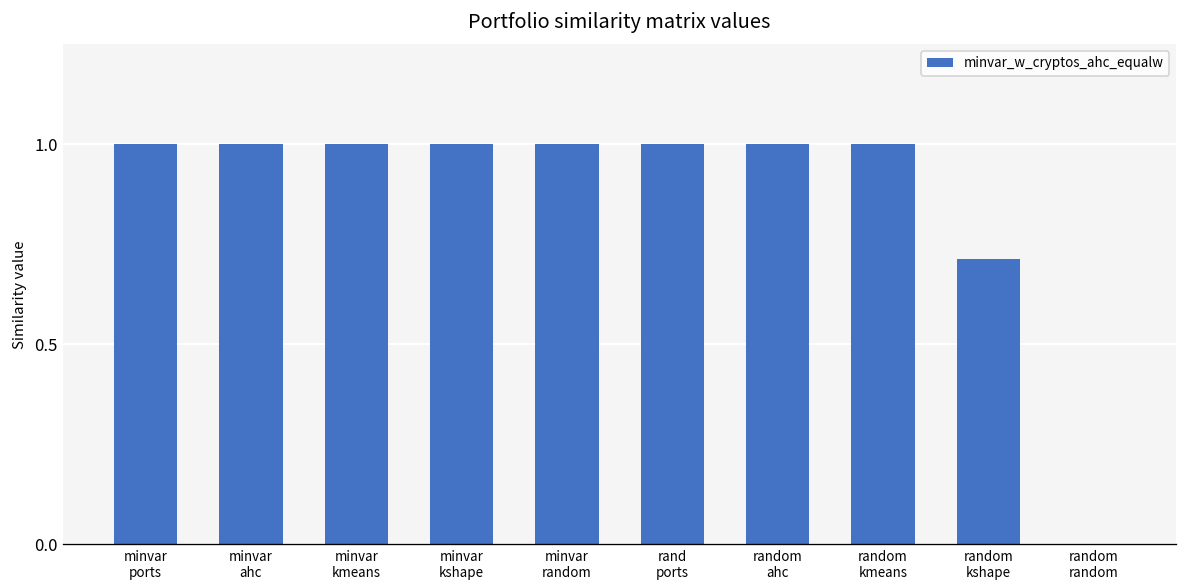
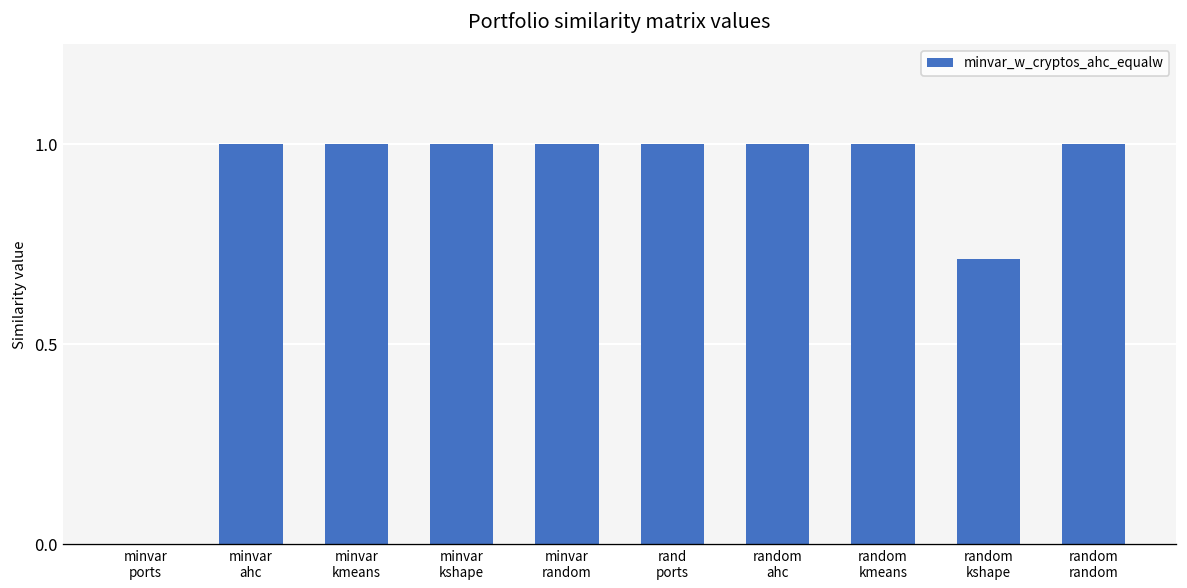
  {
-   "minvar ports": 1,
+   "minvar ports": 0,
    "minvar ahc": 1,
    "minvar kmeans": 1,
    "minvar kshape": 1,
    "minvar random": 1,
    "rand ports": 1,
    "random ahc": 1,
    "random kmeans": 1,
    "random kshape": 0.71,
-   "random random": 0
+   "random random": 1
  }
